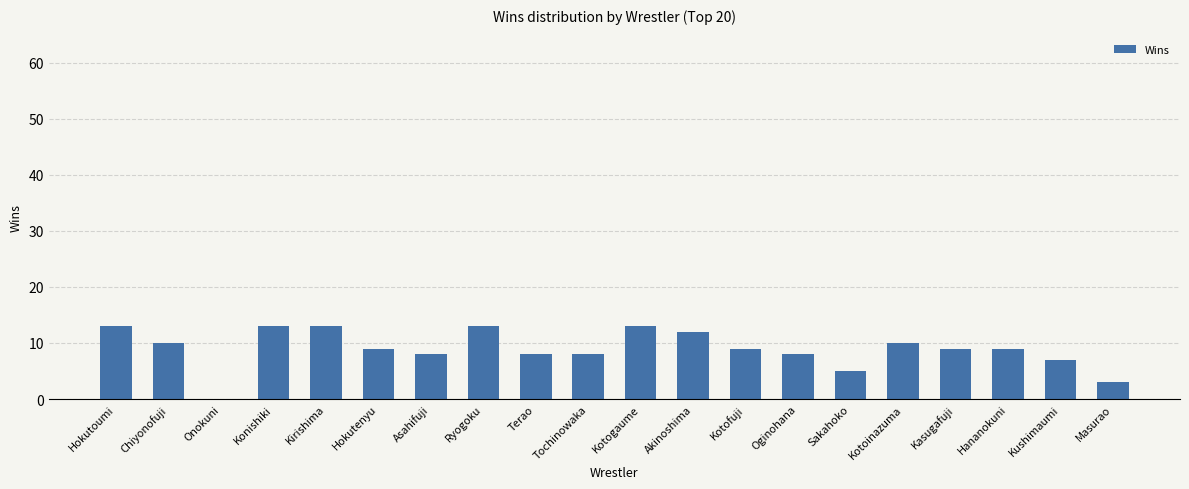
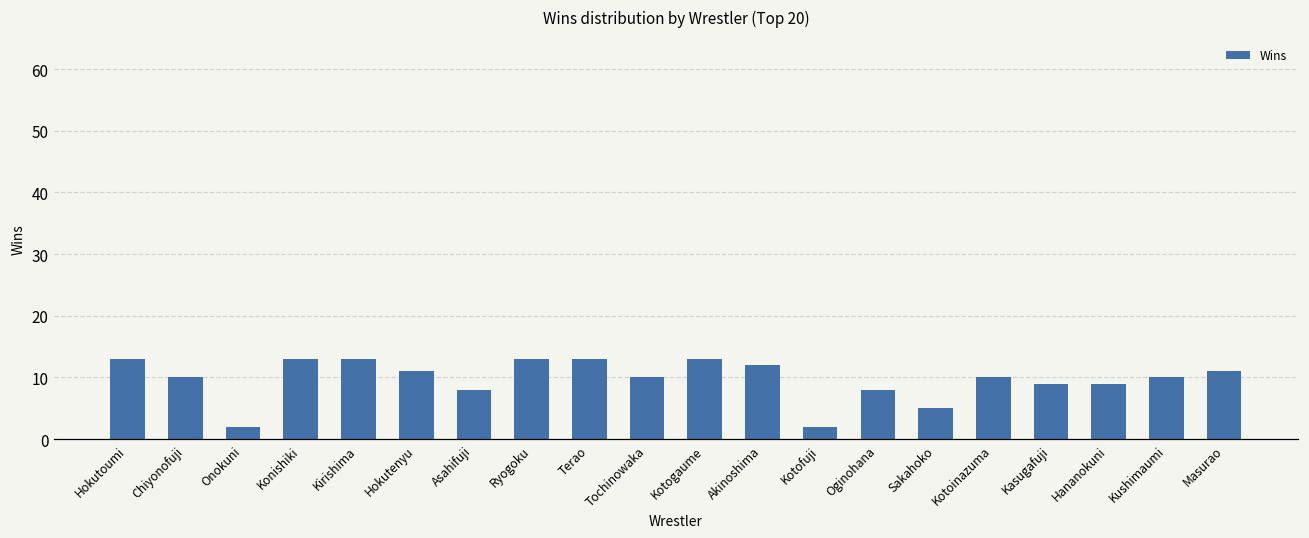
  {
    "Hokutoumi": 13,
    "Chiyonofuji": 10,
-   "Onokuni": 0,
+   "Onokuni": 2,
    "Konishiki": 13,
    "Kirishima": 13,
-   "Hokutenyu": 9,
+   "Hokutenyu": 11,
    "Asahifuji": 8,
    "Ryogoku": 13,
-   "Terao": 8,
-   "Tochinowaka": 8,
+   "Terao": 13,
+   "Tochinowaka": 10,
    "Kotogaume": 13,
    "Akinoshima": 12,
-   "Kotofuji": 9,
+   "Kotofuji": 2,
    "Oginohana": 8,
    "Sakahoko": 5,
    "Kotoinazuma": 10,
    "Kasugafuji": 9,
    "Hananokuni": 9,
-   "Kushimaumi": 7,
-   "Masurao": 3
+   "Kushimaumi": 10,
+   "Masurao": 11
  }
